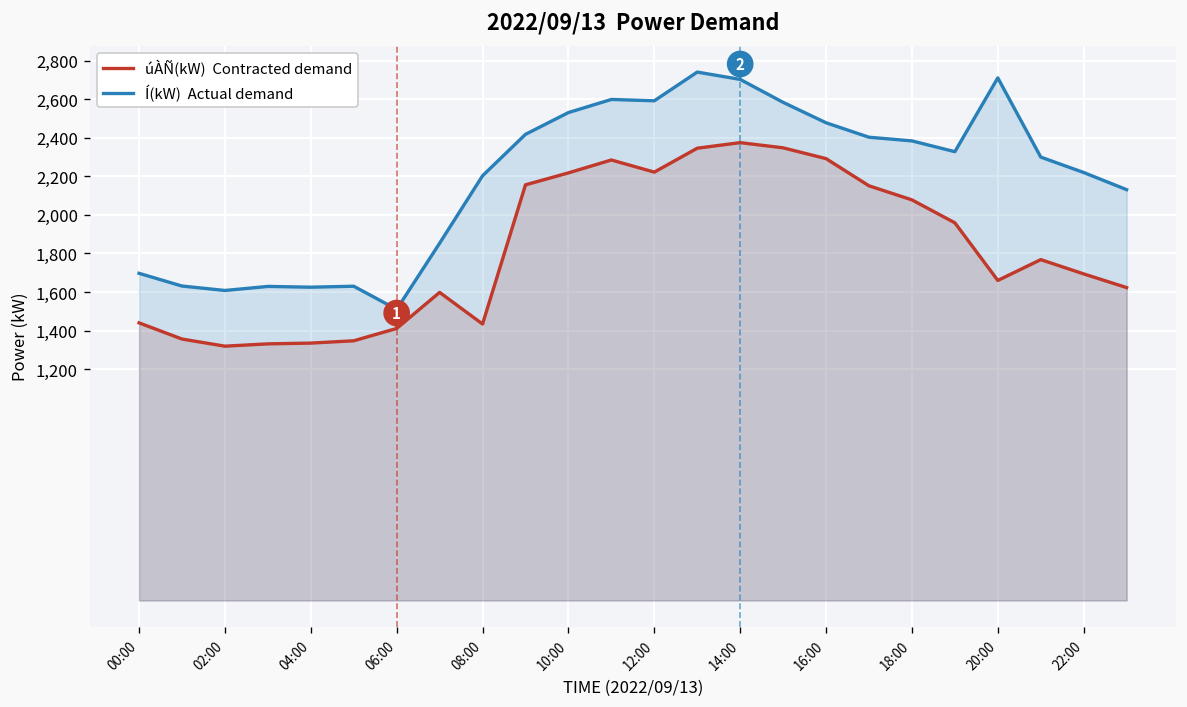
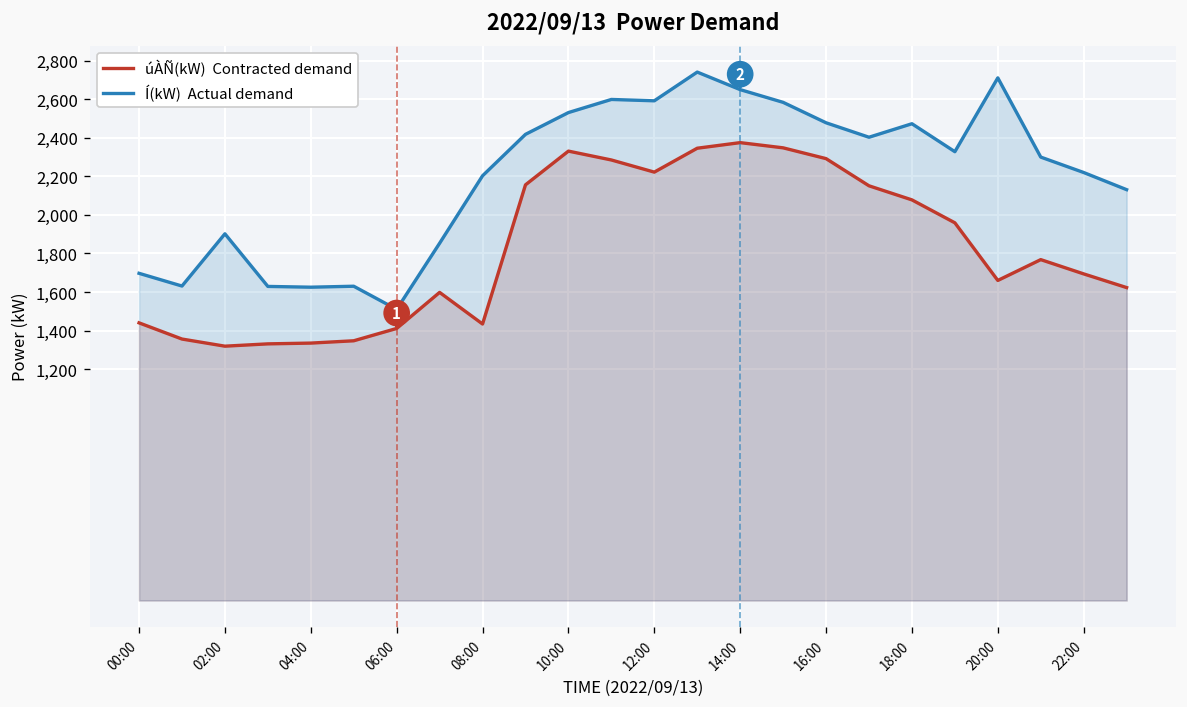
  {
    "úÀÑ(kW) Contracted demand": {
      "00:00": "1,440",
      "02:00": "1,320",
      "04:00": "1,340",
      "06:00": "1,410",
      "08:00": "1,430",
-     "10:00": "2,220",
+     "10:00": "2,330",
      "12:00": "2,220",
      "14:00": "2,380",
      "16:00": "2,290",
      "18:00": "2,080",
      "20:00": "1,660",
      "22:00": "1,690"
    },
    "Í(kW) Actual demand": {
      "00:00": "1,700",
-     "02:00": "1,610",
+     "02:00": "1,900",
      "04:00": "1,630",
      "08:00": "2,200",
      "10:00": "2,530",
      "12:00": "2,590",
-     "14:00": "2,700",
+     "14:00": "2,650",
      "16:00": "2,480",
-     "18:00": "2,380",
+     "18:00": "2,470",
      "20:00": "2,710",
      "22:00": "2,220"
    }
  }
